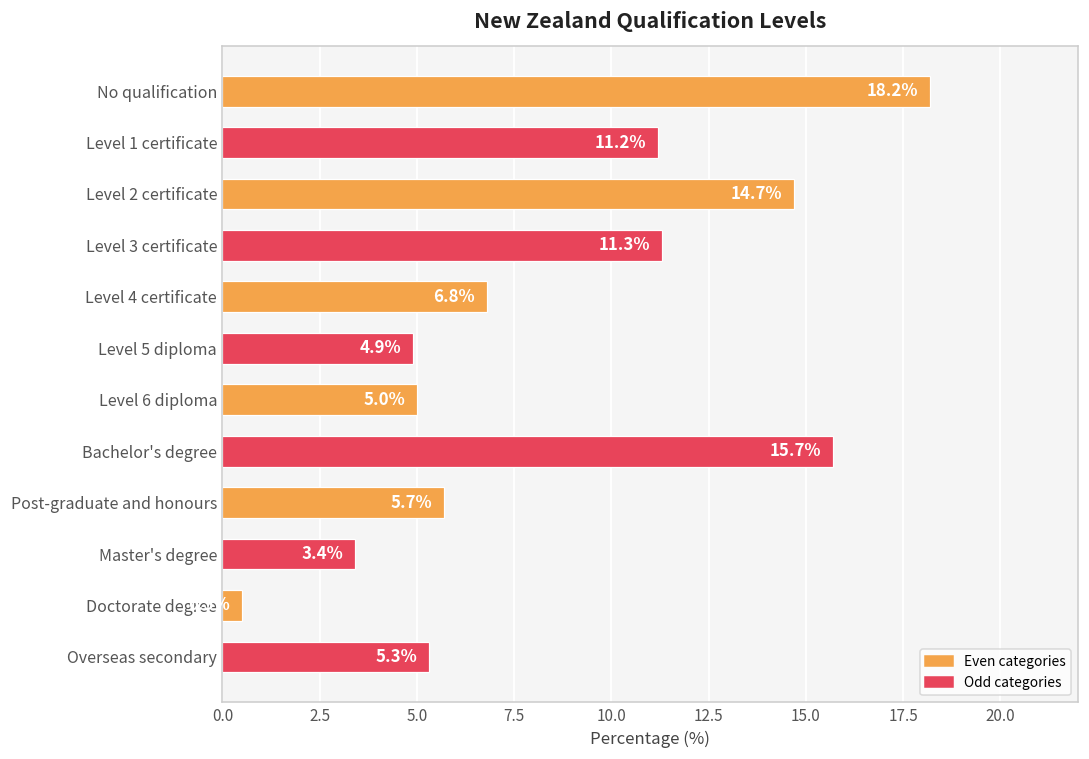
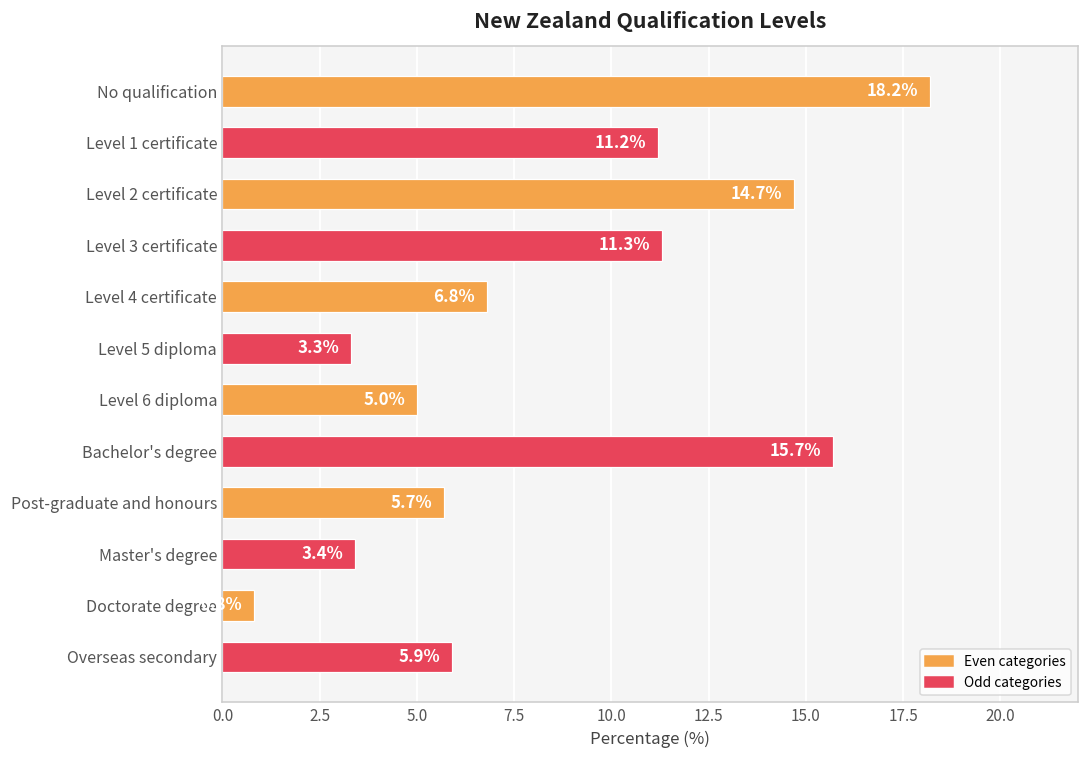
  {
    "No qualification": "18.2%",
    "Level 1 certificate": "11.2%",
    "Level 2 certificate": "14.7%",
    "Level 3 certificate": "11.3%",
    "Level 4 certificate": "6.8%",
-   "Level 5 diploma": "4.9%",
+   "Level 5 diploma": "3.3%",
    "Level 6 diploma": "5.0%",
    "Bachelor's degree": "15.7%",
    "Post-graduate and honours": "5.7%",
    "Master's degree": "3.4%",
-   "Doctorate degree": "0.5",
-   "Overseas secondary": "5.3%"
+   "Doctorate degree": "0.8",
+   "Overseas secondary": "5.9%"
  }
